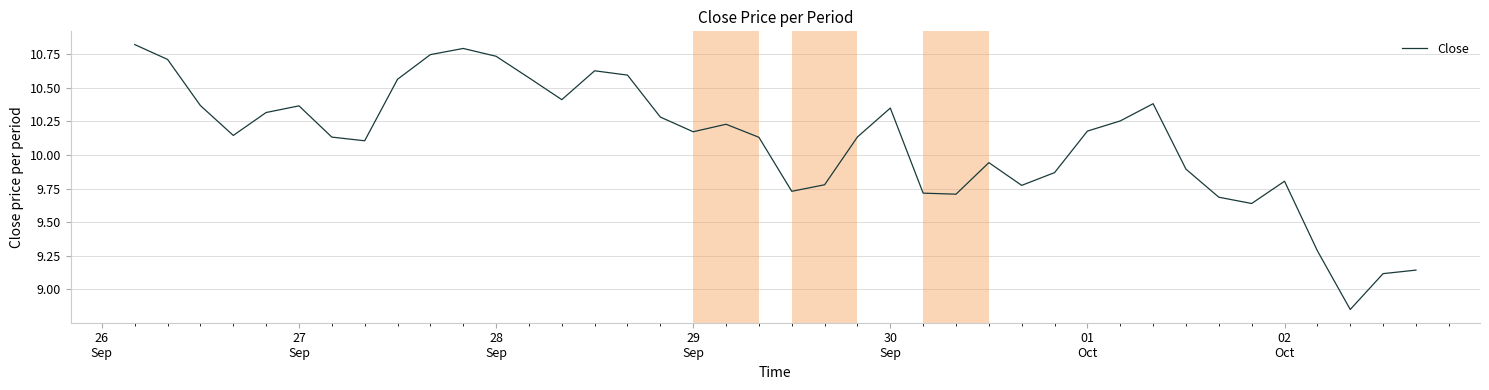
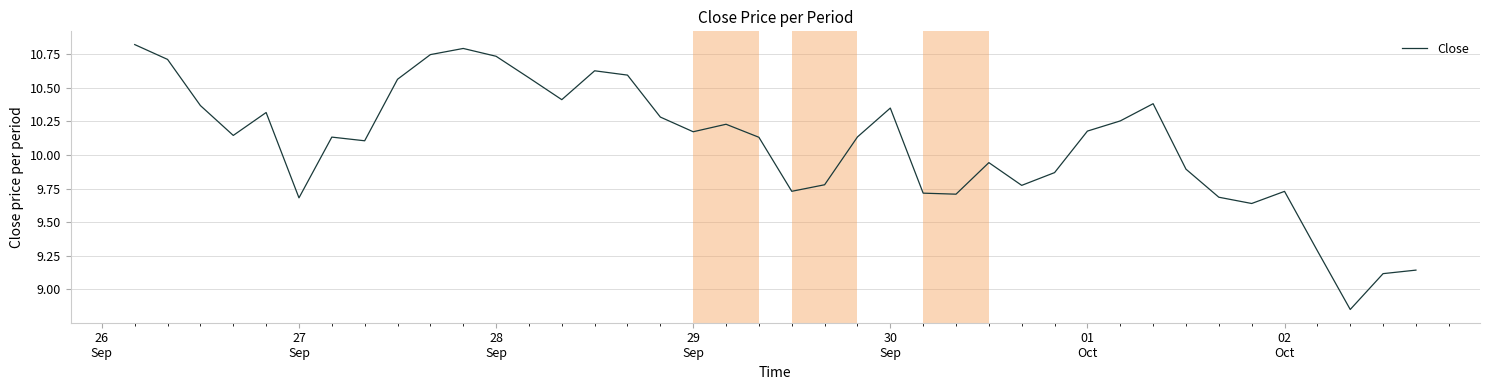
  {
-   "27 Sep": 10.37,
+   "27 Sep": 9.68,
    "28 Sep": 10.74,
    "29 Sep": 10.17,
    "30 Sep": 10.35,
    "01 Oct": 10.18,
-   "02 Oct": 9.81
+   "02 Oct": 9.73
  }
